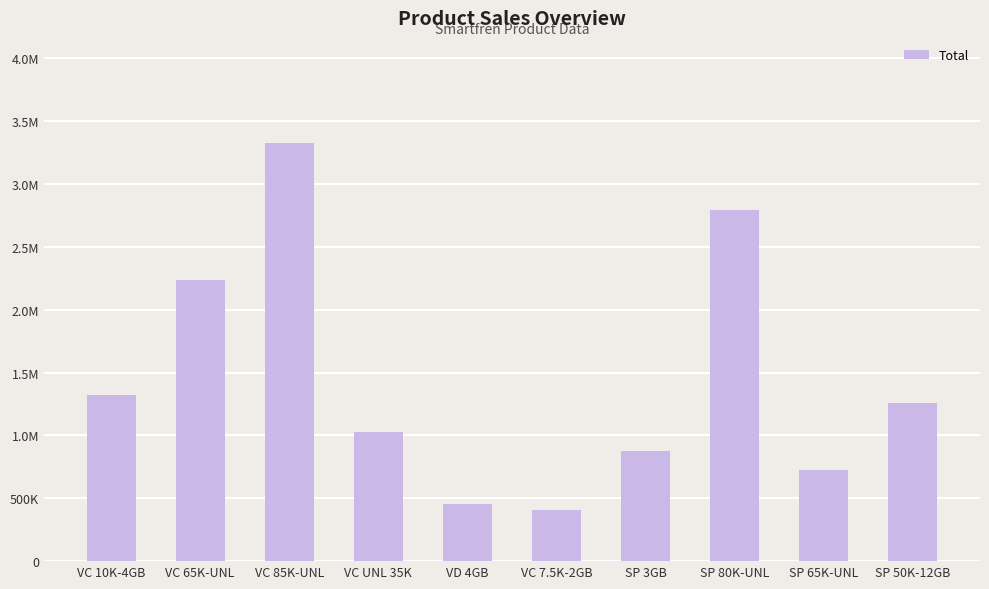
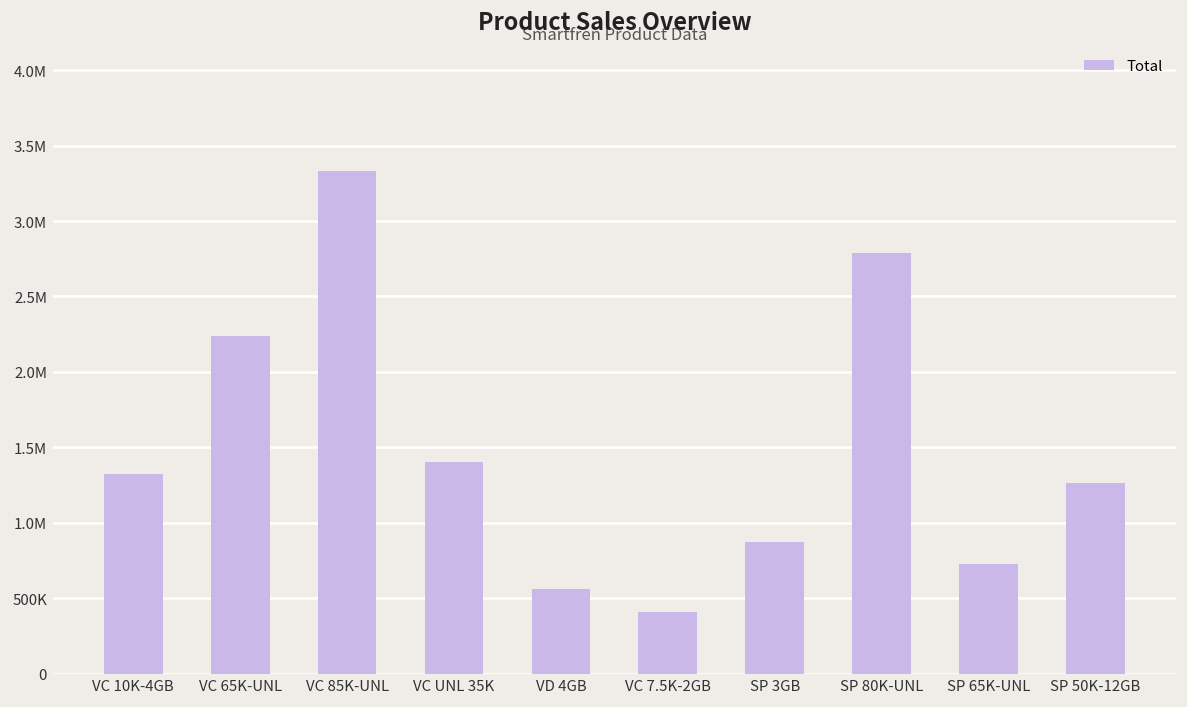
  {
    "VC 10K-4GB": 1330000,
    "VC 65K-UNL": 2240000,
    "VC 85K-UNL": 3330000,
-   "VC UNL 35K": 1020000,
-   "VD 4GB": 460000,
+   "VC UNL 35K": 1400000,
+   "VD 4GB": 560000,
    "VC 7.5K-2GB": 410000,
    "SP 3GB": 870000,
    "SP 80K-UNL": 2790000,
    "SP 65K-UNL": 730000,
    "SP 50K-12GB": 1260000
  }
